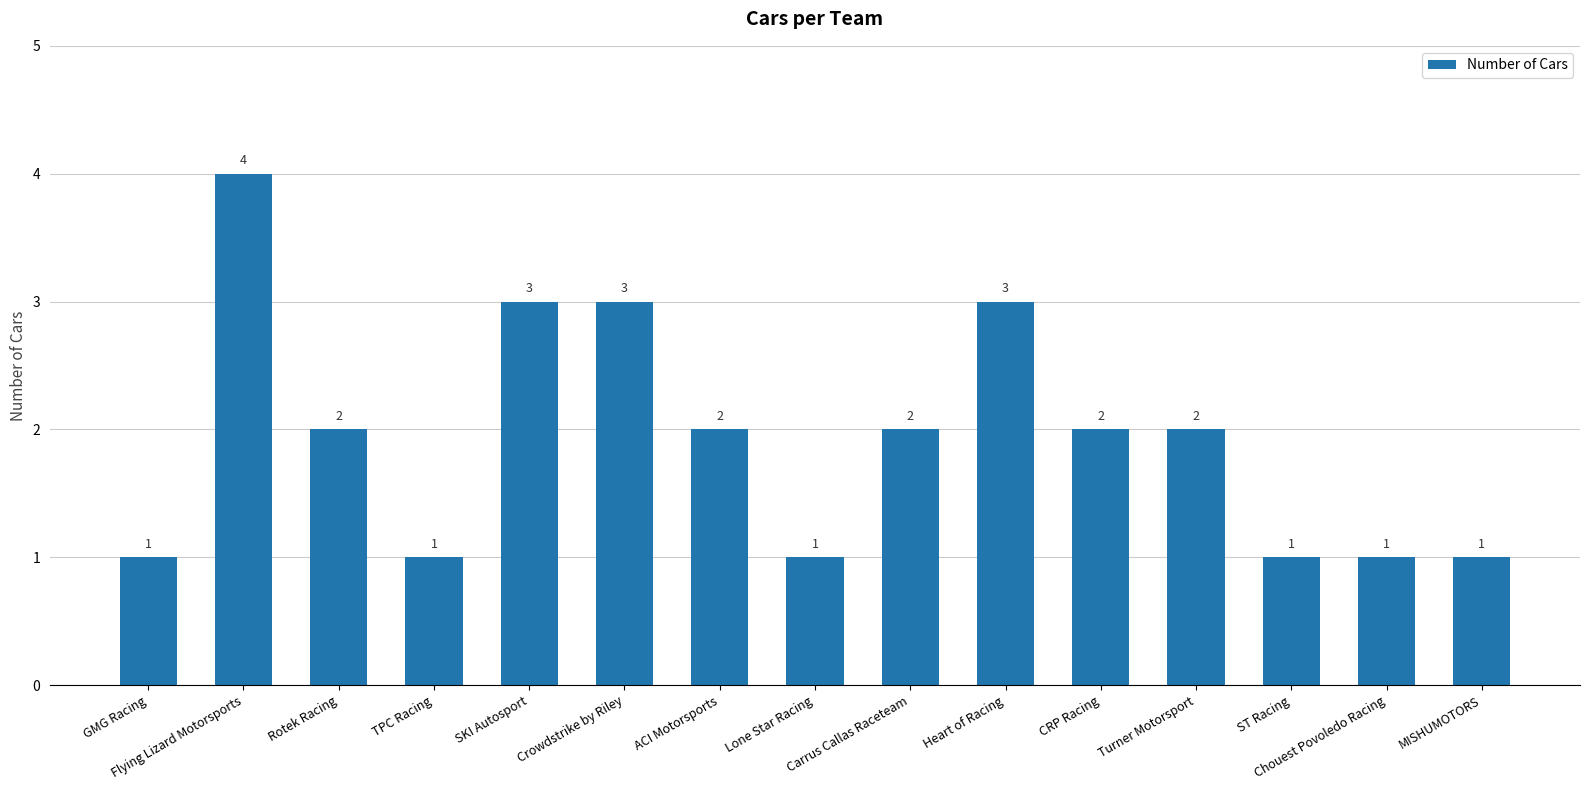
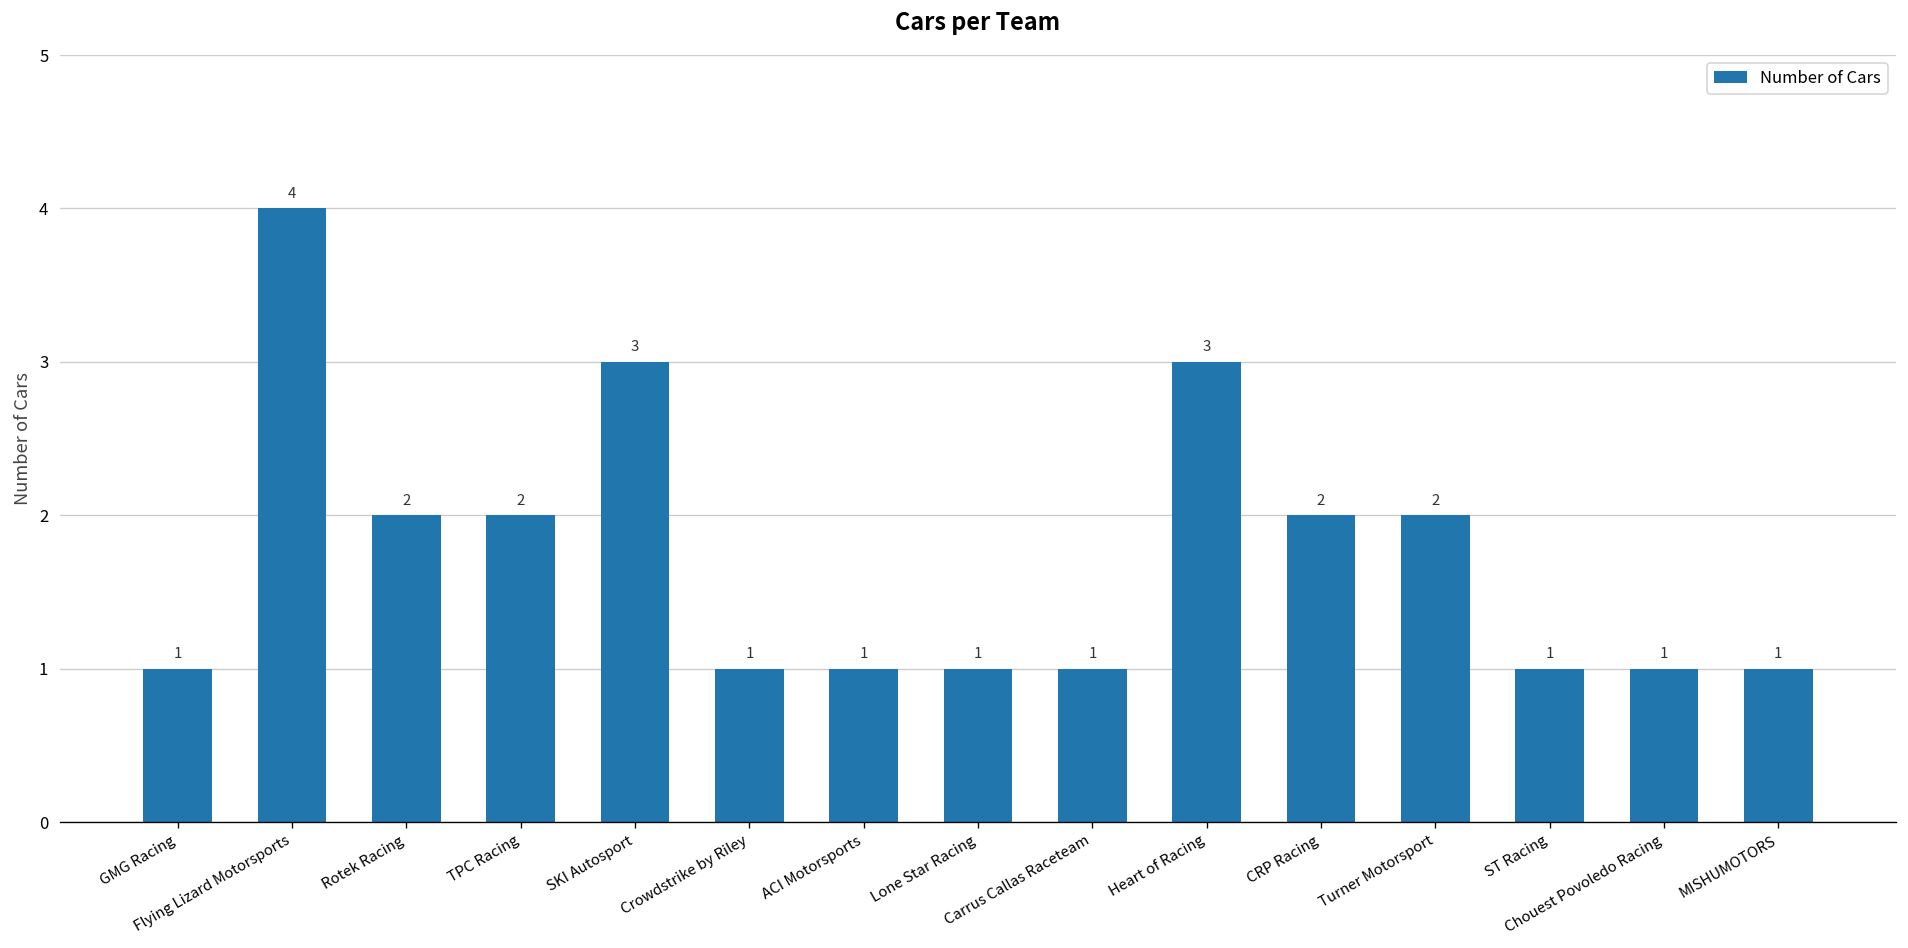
  {
    "GMG Racing": 1,
    "Flying Lizard Motorsports": 4,
    "Rotek Racing": 2,
-   "TPC Racing": 1,
+   "TPC Racing": 2,
    "SKI Autosport": 3,
-   "Crowdstrike by Riley": 3,
-   "ACI Motorsports": 2,
+   "Crowdstrike by Riley": 1,
+   "ACI Motorsports": 1,
    "Lone Star Racing": 1,
-   "Carrus Callas Raceteam": 2,
+   "Carrus Callas Raceteam": 1,
    "Heart of Racing": 3,
    "CRP Racing": 2,
    "Turner Motorsport": 2,
    "ST Racing": 1,
    "Chouest Povoledo Racing": 1,
    "MISHUMOTORS": 1
  }
